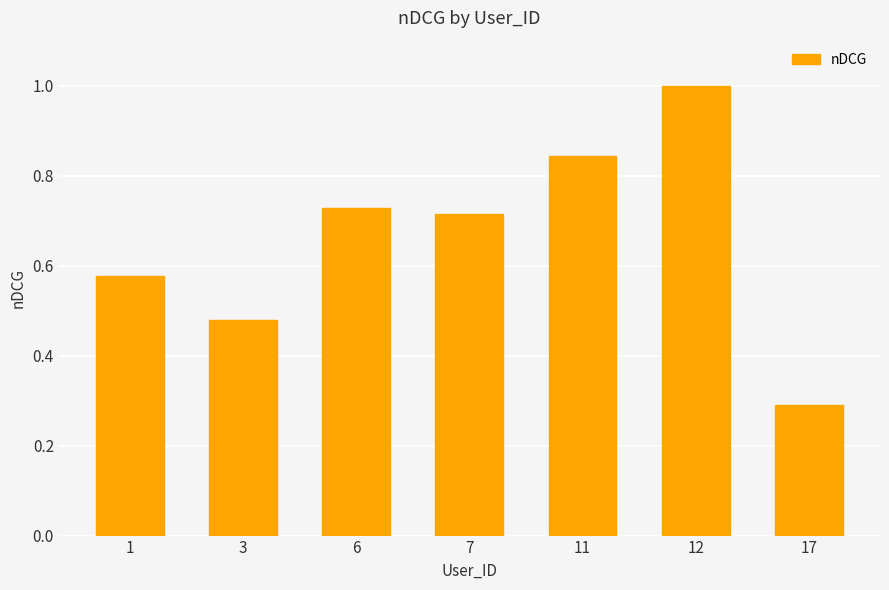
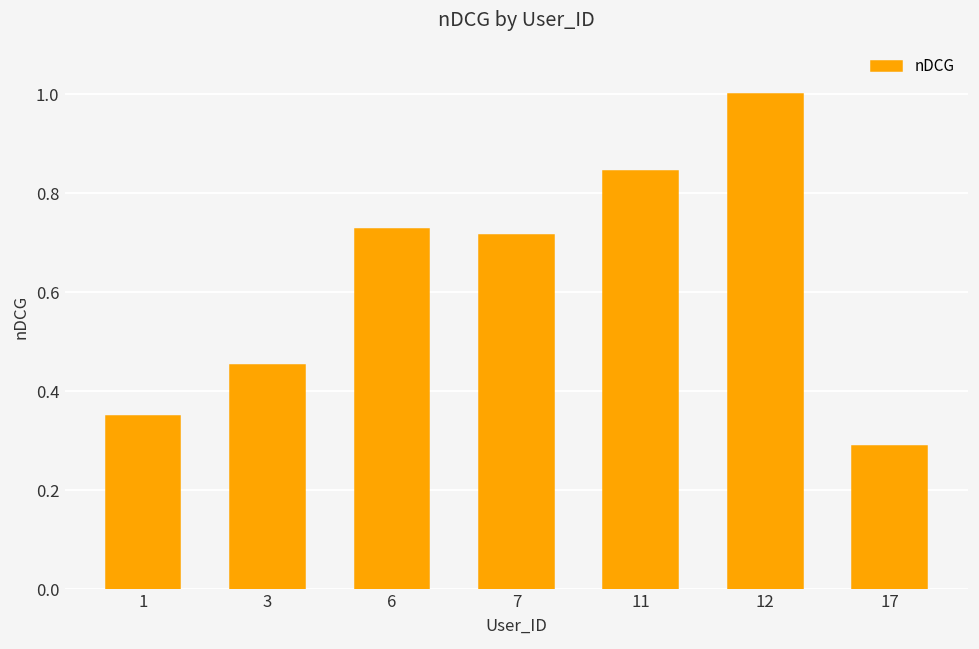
  {
-   "1": 0.58,
-   "3": 0.48,
+   "1": 0.35,
+   "3": 0.45,
    "6": 0.73,
    "7": 0.72,
    "11": 0.84,
    "12": 1.00,
    "17": 0.29
  }
